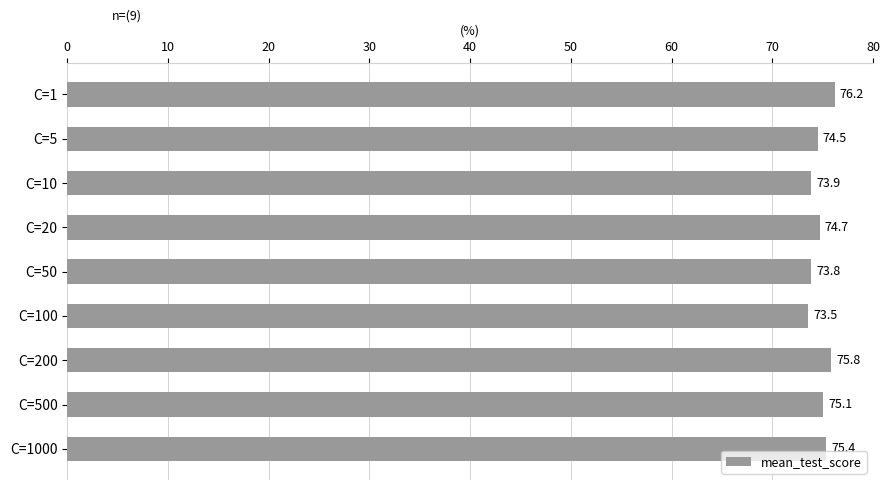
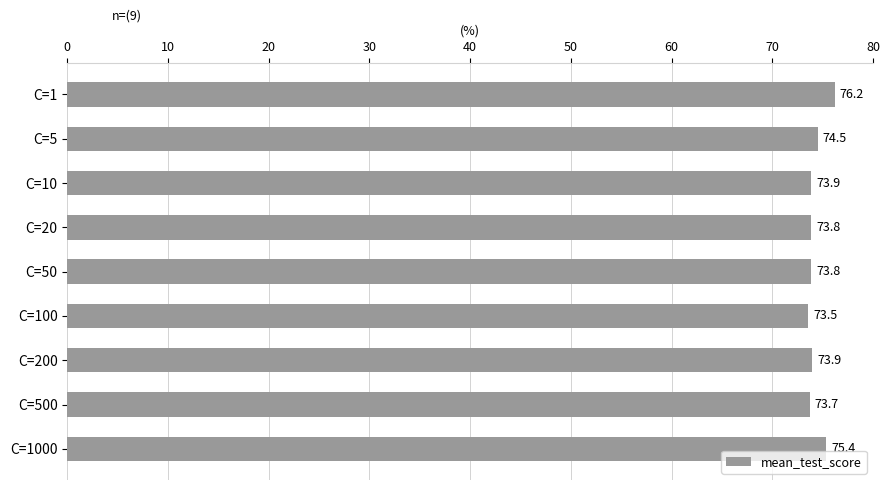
  {
    "C=1": 76.2,
    "C=5": 74.5,
    "C=10": 73.9,
-   "C=20": 74.7,
+   "C=20": 73.8,
    "C=50": 73.8,
    "C=100": 73.5,
-   "C=200": 75.8,
-   "C=500": 75.1
+   "C=200": 73.9,
+   "C=500": 73.7
  }
